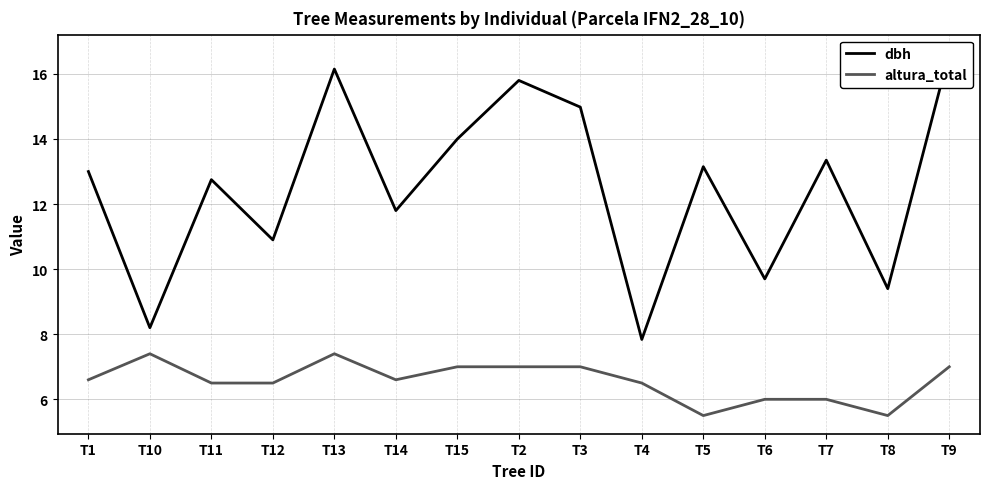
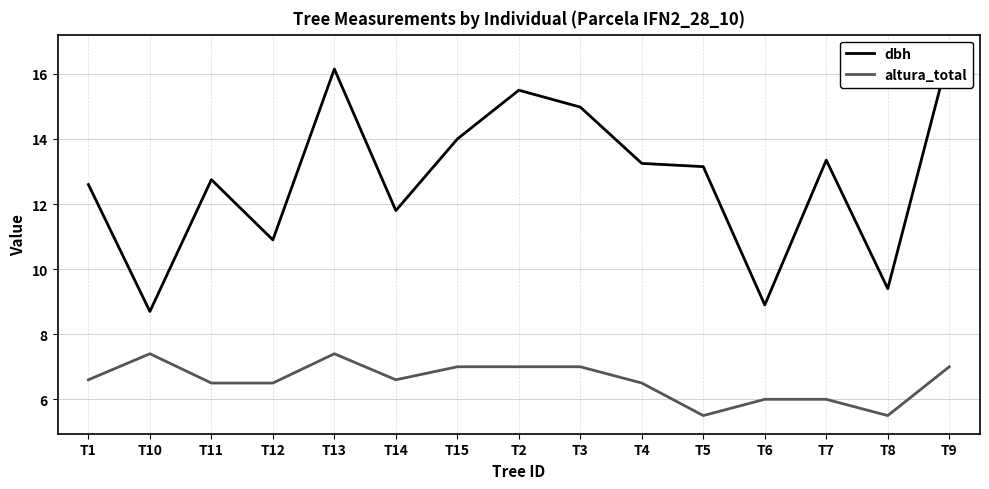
  {
    "dbh": {
-     "T1": 13.0,
-     "T10": 8.2,
+     "T1": 12.6,
+     "T10": 8.7,
      "T11": 12.8,
      "T12": 10.9,
      "T13": 16.2,
      "T14": 11.8,
      "T15": 14.0,
-     "T2": 15.8,
+     "T2": 15.5,
      "T3": 15.0,
-     "T4": 7.8,
+     "T4": 13.3,
      "T5": 13.2,
-     "T6": 9.7,
+     "T6": 8.9,
      "T7": 13.4,
      "T8": 9.4
    },
    "altura_total": {
      "T1": 6.6,
      "T10": 7.4,
      "T11": 6.5,
      "T12": 6.5,
      "T13": 7.4,
      "T14": 6.6,
      "T15": 7.0,
      "T2": 7.0,
      "T3": 7.0,
      "T4": 6.5,
      "T5": 5.5,
      "T6": 6.0,
      "T7": 6.0,
      "T8": 5.5,
      "T9": 7.0
    }
  }
